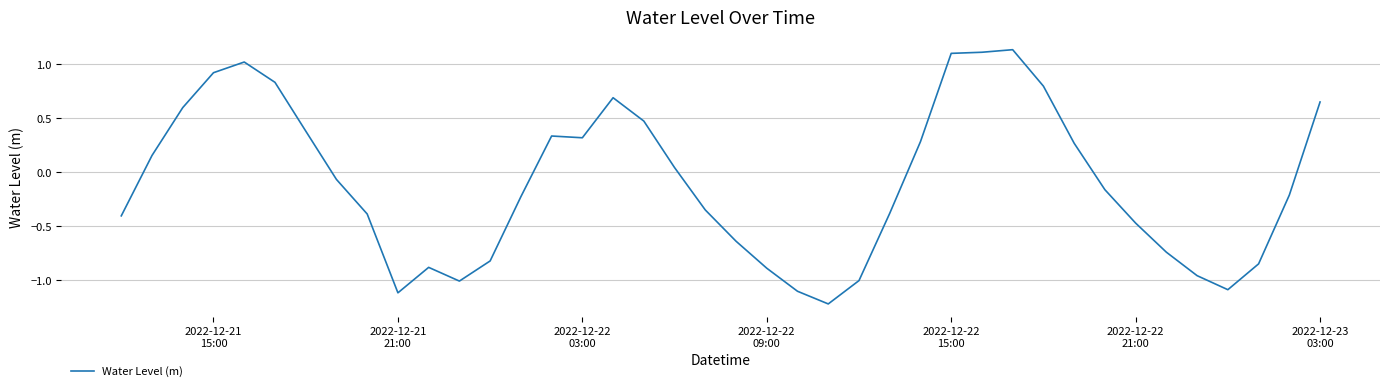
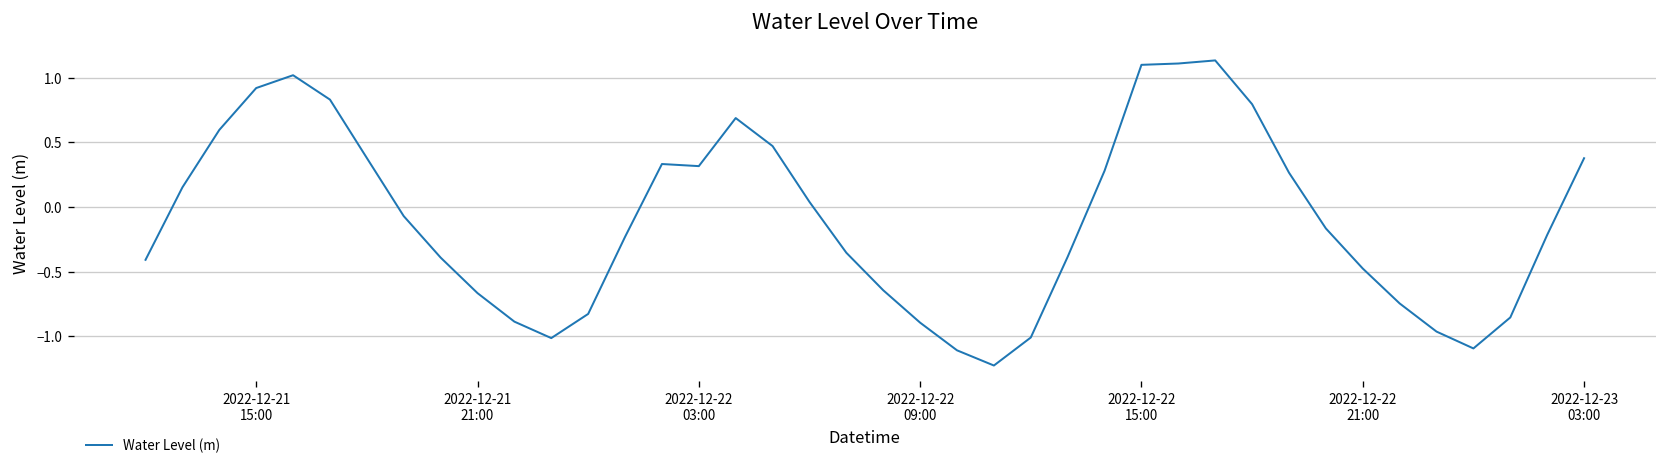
  {
    "2022-12-21 15:00": 0.92,
-   "2022-12-21 21:00": -1.12,
+   "2022-12-21 21:00": -0.66,
    "2022-12-22 03:00": 0.32,
    "2022-12-22 09:00": -0.89,
    "2022-12-22 15:00": 1.10,
    "2022-12-22 21:00": -0.47,
-   "2022-12-23 03:00": 0.65
+   "2022-12-23 03:00": 0.38
  }
